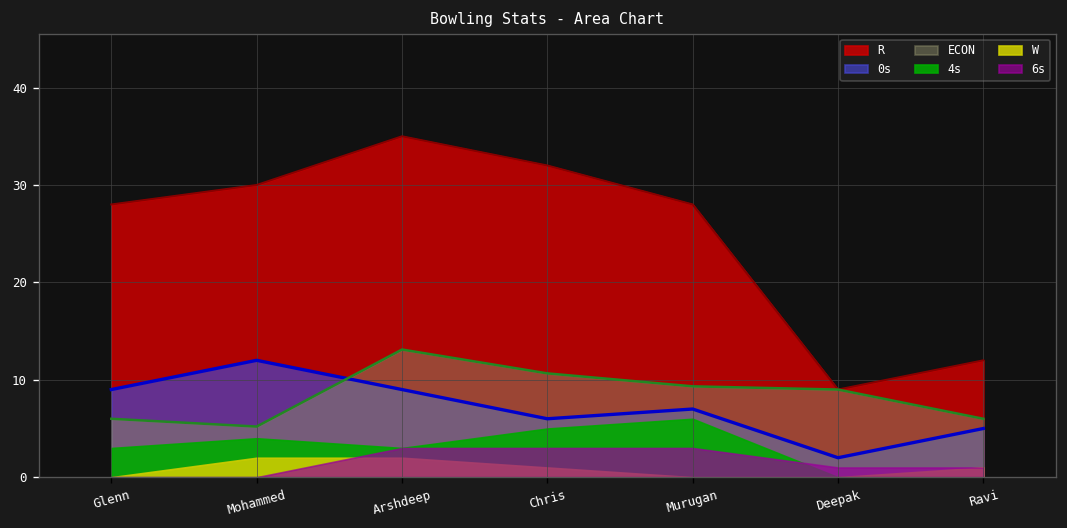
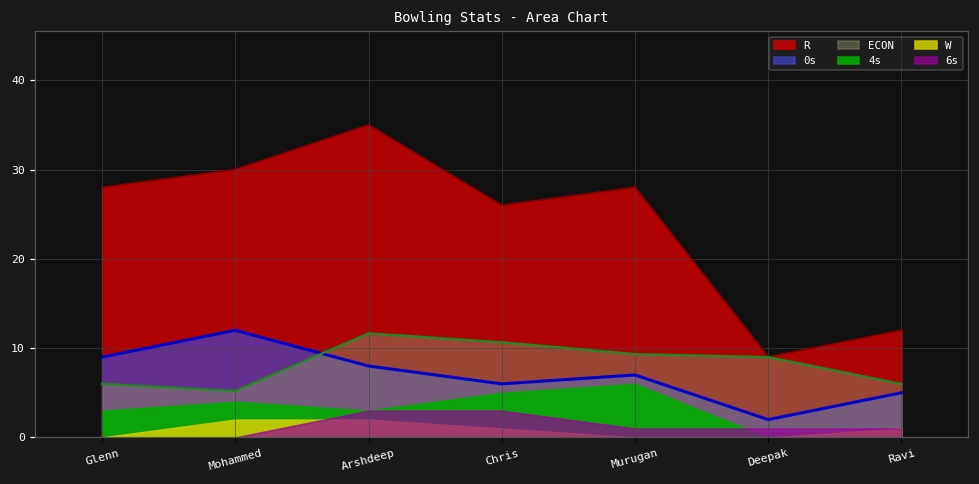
  {
    "R": {
      "Glenn": 28,
      "Mohammed": 30,
      "Arshdeep": 35,
-     "Chris": 32,
+     "Chris": 26,
      "Murugan": 28,
      "Ravi": 12
    },
    "0s": {
      "Glenn": 9,
      "Mohammed": 12,
-     "Arshdeep": 9,
+     "Arshdeep": 8,
      "Chris": 6,
      "Murugan": 7,
      "Deepak": 2,
      "Ravi": 5
    },
    "ECON": {
      "Glenn": 6,
      "Mohammed": 5,
-     "Arshdeep": 13,
+     "Arshdeep": 12,
      "Chris": 11,
      "Murugan": 9,
      "Ravi": 6
    },
    "4s": {
      "Glenn": 3,
      "Mohammed": 4,
      "Chris": 5,
      "Murugan": 6,
      "Ravi": 0
    },
    "W": {
      "Mohammed": 2,
      "Arshdeep": 2,
      "Chris": 1,
      "Murugan": 0
    },
    "6s": {
      "Mohammed": 0,
      "Chris": 3,
-     "Murugan": 3,
+     "Murugan": 1,
      "Deepak": 1
    }
  }
